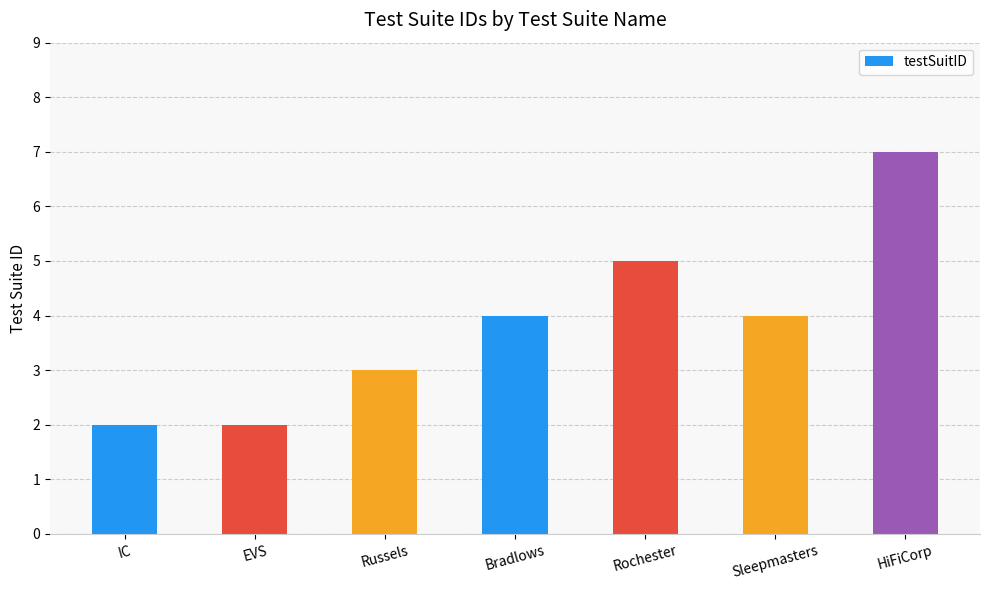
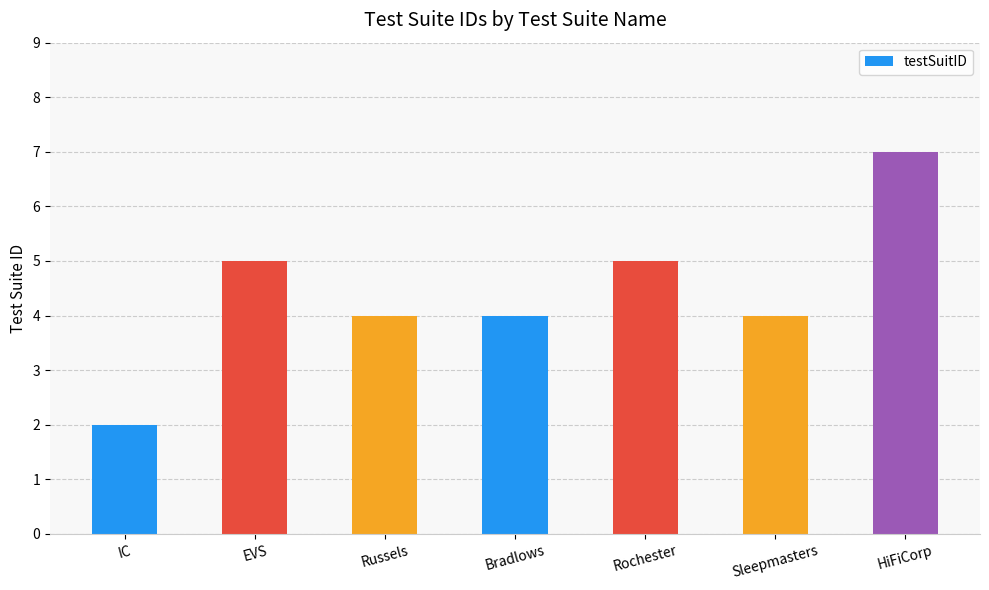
  {
    "IC": 2,
-   "EVS": 2,
-   "Russels": 3,
+   "EVS": 5,
+   "Russels": 4,
    "Bradlows": 4,
    "Rochester": 5,
    "Sleepmasters": 4,
    "HiFiCorp": 7
  }
